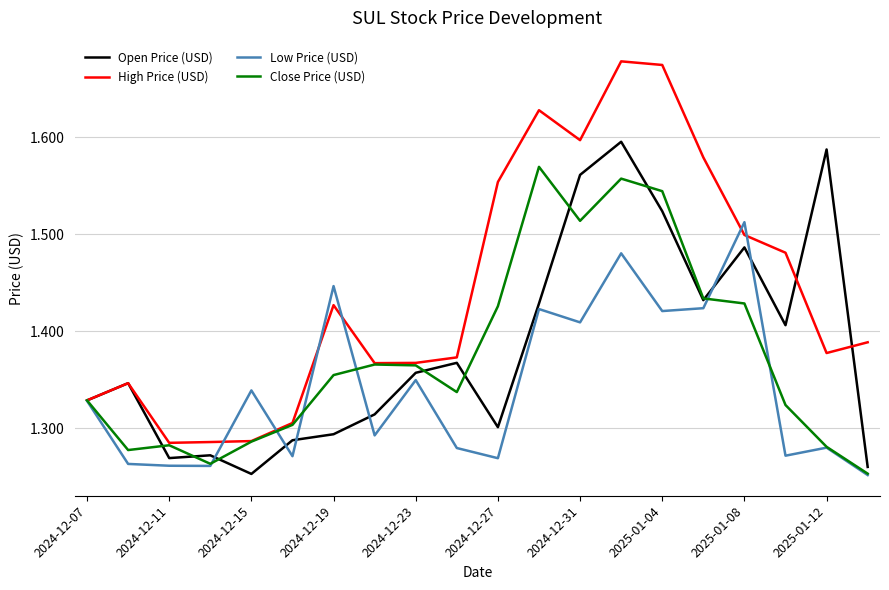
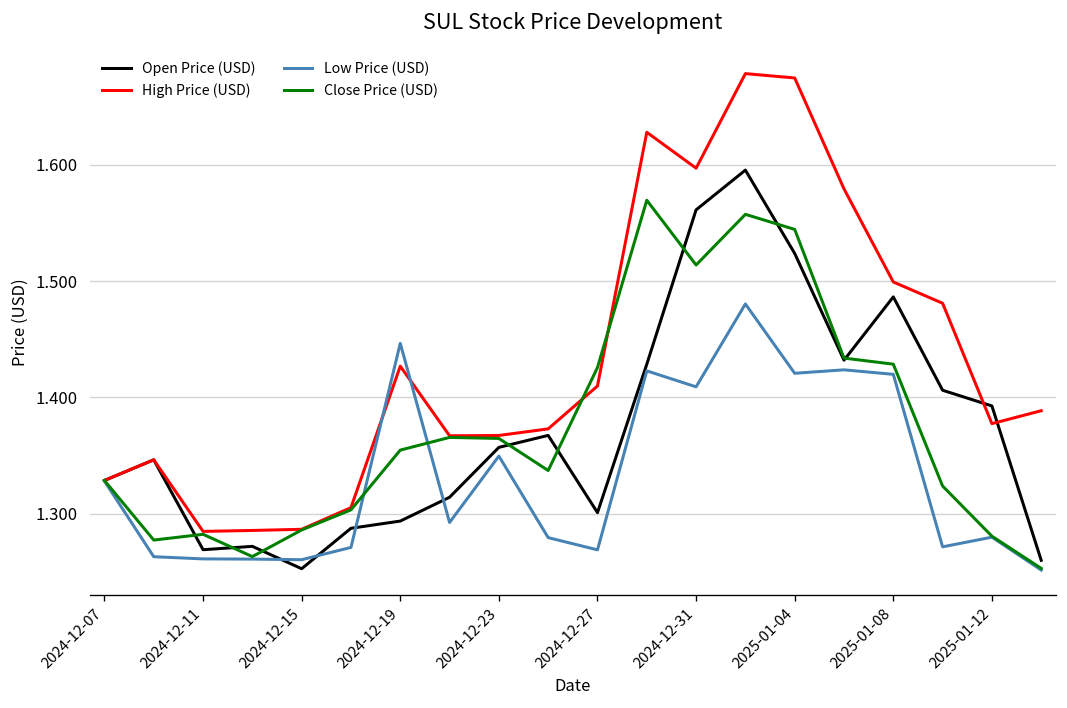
  {
    "Open Price (USD)": {
      "2024-12-11": 1.27,
      "2024-12-15": 1.25,
      "2024-12-19": 1.29,
      "2024-12-23": 1.36,
      "2024-12-27": 1.30,
      "2024-12-31": 1.56,
      "2025-01-04": 1.52,
      "2025-01-08": 1.49,
-     "2025-01-12": 1.59
+     "2025-01-12": 1.39
    },
    "High Price (USD)": {
      "2024-12-19": 1.43,
-     "2024-12-27": 1.55,
+     "2024-12-27": 1.41,
      "2024-12-31": 1.60,
      "2025-01-04": 1.67,
      "2025-01-08": 1.50,
      "2025-01-12": 1.38
    },
    "Low Price (USD)": {
      "2024-12-11": 1.26,
-     "2024-12-15": 1.34,
+     "2024-12-15": 1.26,
      "2024-12-19": 1.45,
      "2024-12-23": 1.35,
      "2024-12-27": 1.27,
      "2024-12-31": 1.41,
      "2025-01-04": 1.42,
-     "2025-01-08": 1.51
+     "2025-01-08": 1.42
    },
    "Close Price (USD)": {
      "2024-12-19": 1.35,
      "2024-12-27": 1.43,
      "2024-12-31": 1.51,
      "2025-01-04": 1.54,
      "2025-01-08": 1.43
    }
  }
